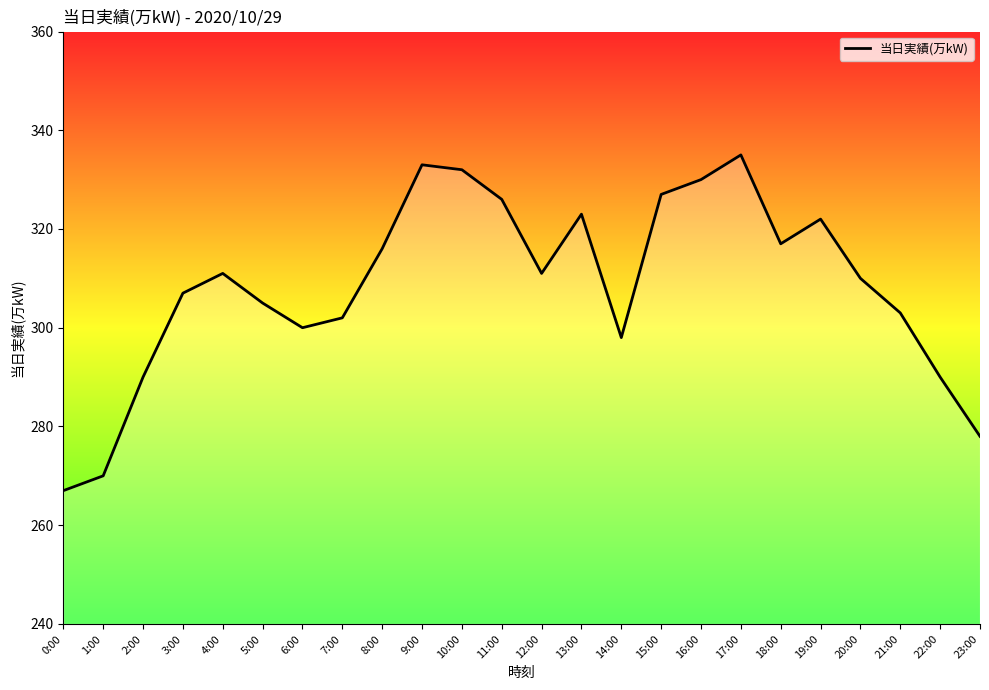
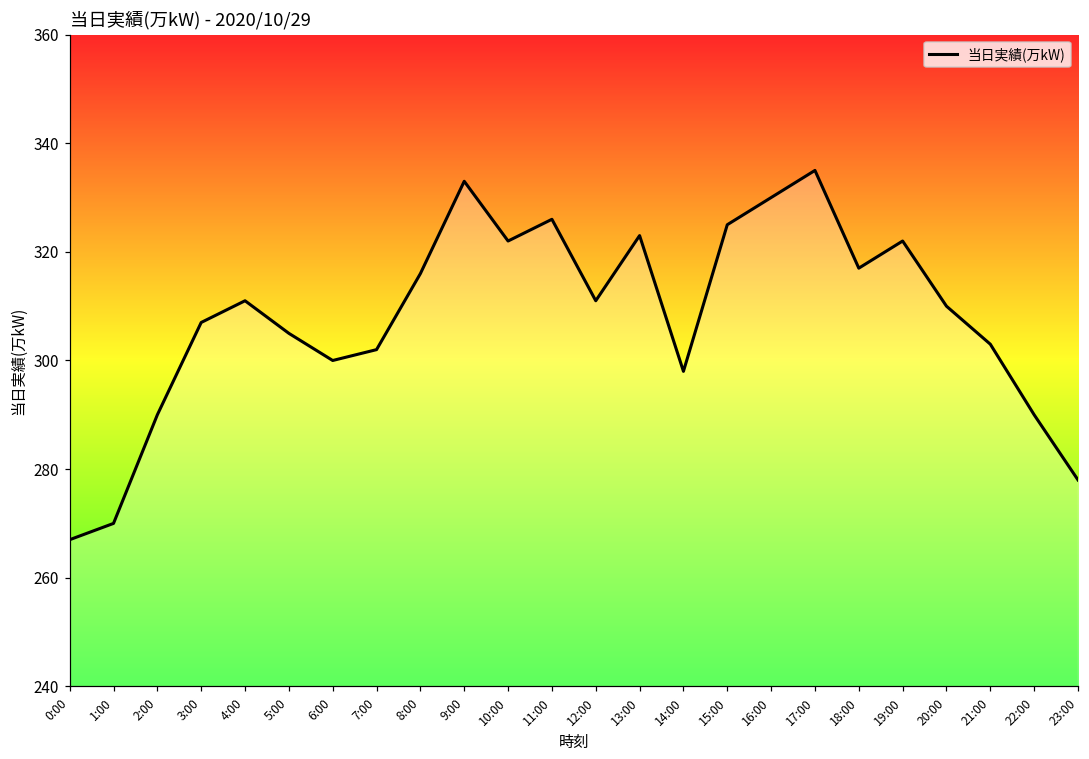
  {
    "0:00": 267,
    "1:00": 270,
    "2:00": 290,
    "3:00": 307,
    "4:00": 311,
    "5:00": 305,
    "6:00": 300,
    "7:00": 302,
    "8:00": 316,
    "9:00": 333,
-   "10:00": 332,
+   "10:00": 322,
    "11:00": 326,
    "12:00": 311,
    "13:00": 323,
    "14:00": 298,
-   "15:00": 327,
+   "15:00": 325,
    "16:00": 330,
    "17:00": 335,
    "18:00": 317,
    "19:00": 322,
    "20:00": 310,
    "21:00": 303,
    "22:00": 290,
    "23:00": 278
  }
